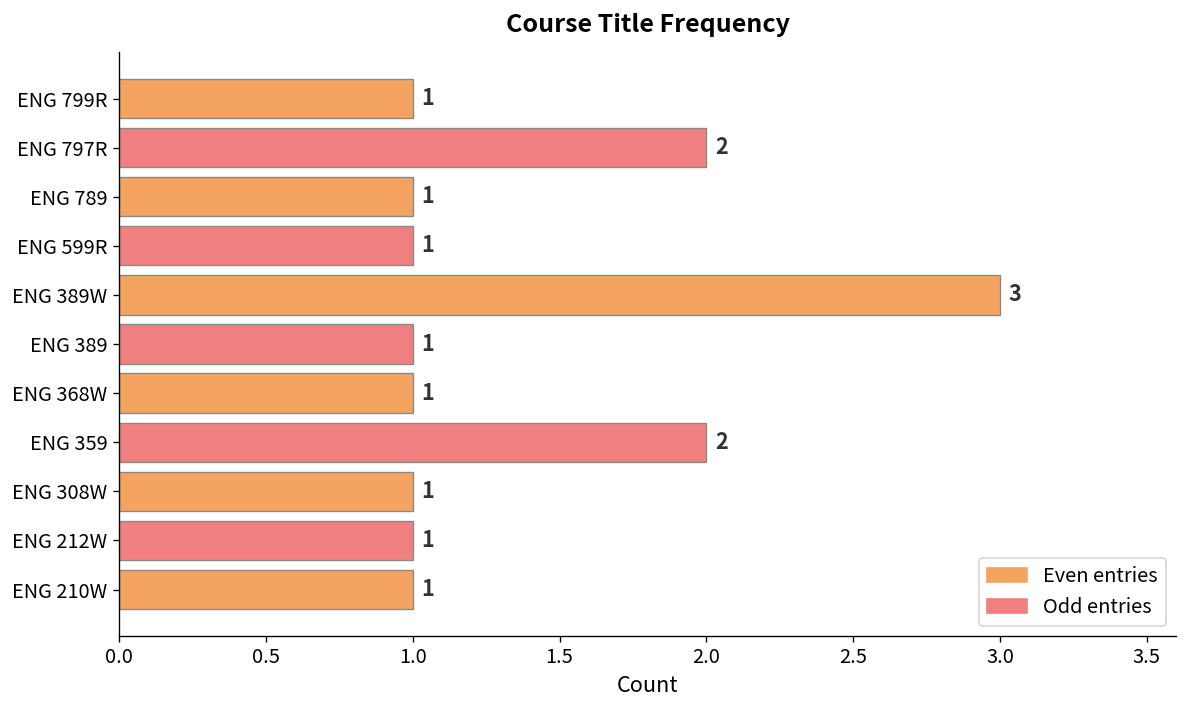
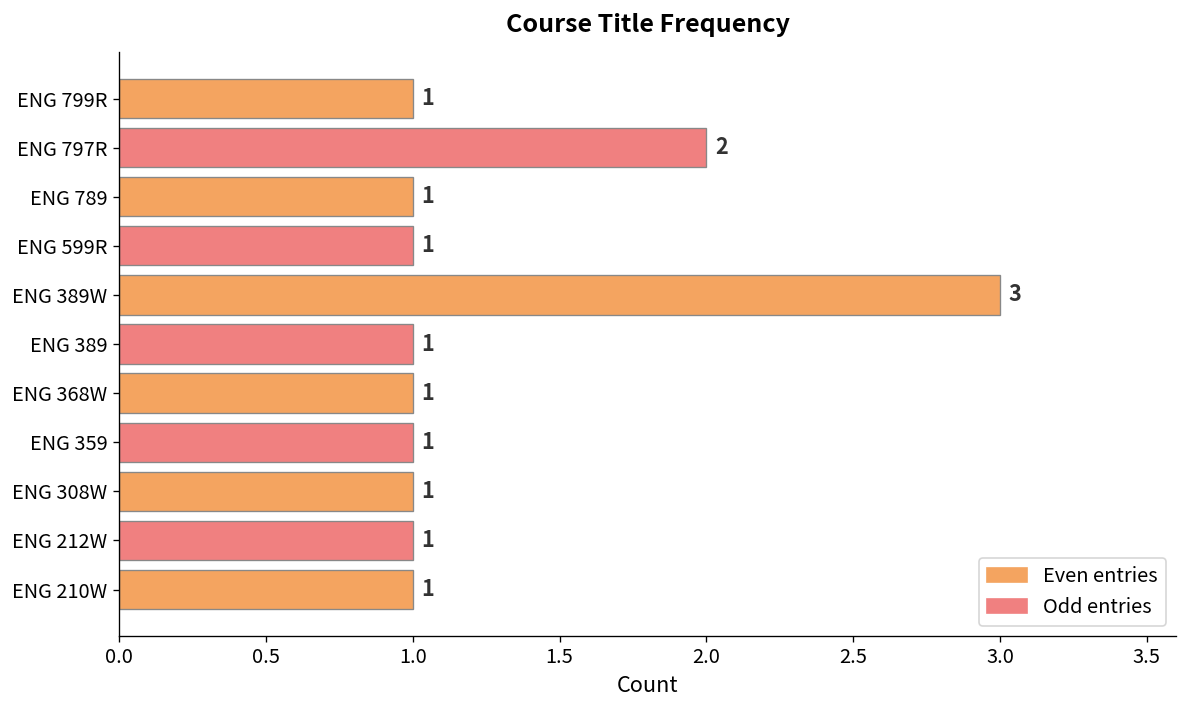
  {
    "ENG 799R": 1,
    "ENG 797R": 2,
    "ENG 789": 1,
    "ENG 599R": 1,
    "ENG 389W": 3,
    "ENG 389": 1,
    "ENG 368W": 1,
-   "ENG 359": 2,
+   "ENG 359": 1,
    "ENG 308W": 1,
    "ENG 212W": 1,
    "ENG 210W": 1
  }
